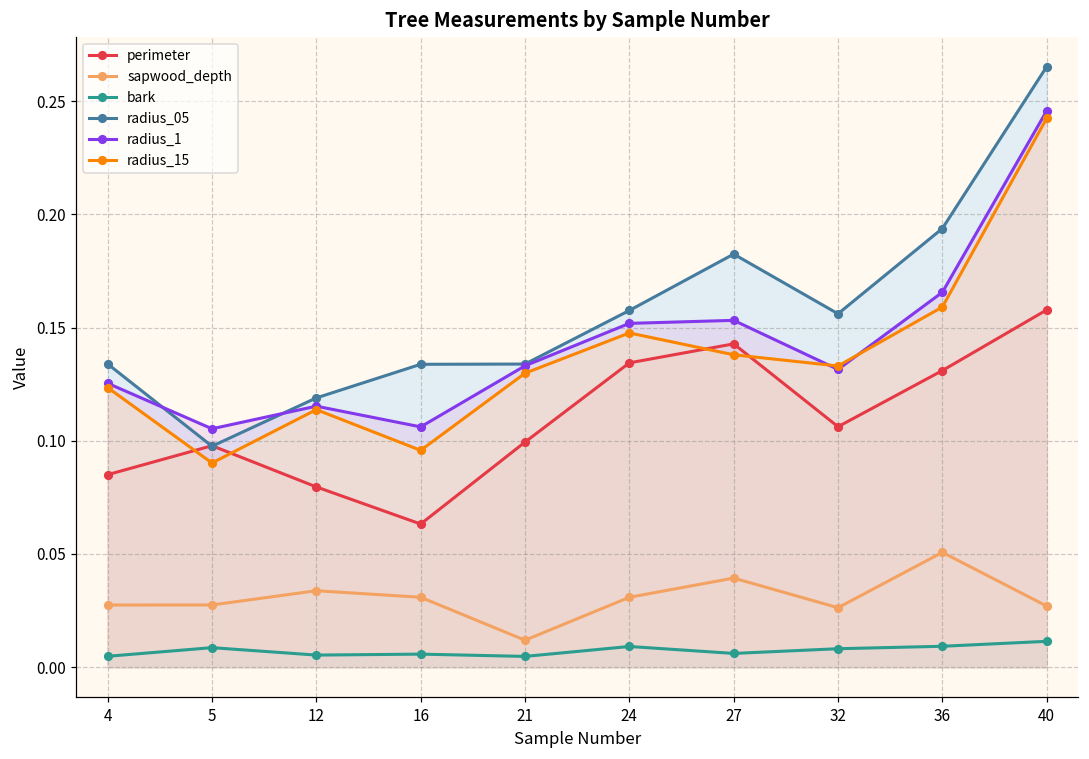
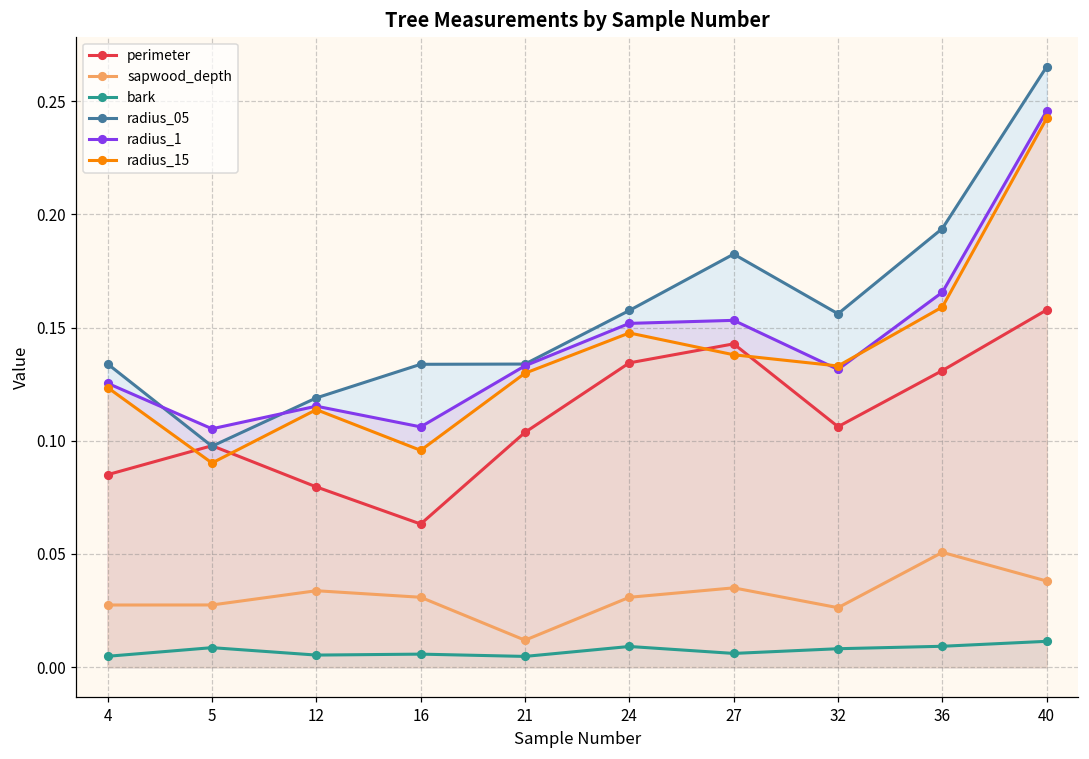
  {
    "perimeter": {
      "4": 0.085,
      "12": 0.080,
      "16": 0.063,
-     "21": 0.099,
+     "21": 0.104,
      "24": 0.134,
      "27": 0.143,
      "32": 0.106,
      "36": 0.131,
      "40": 0.158
    },
    "sapwood_depth": {
      "4": 0.027,
      "5": 0.027,
      "12": 0.034,
      "16": 0.031,
      "21": 0.012,
      "24": 0.031,
-     "27": 0.039,
+     "27": 0.035,
      "32": 0.026,
      "36": 0.051,
-     "40": 0.027
+     "40": 0.038
    },
    "radius_1": {
      "4": 0.125,
      "5": 0.105,
      "12": 0.115,
      "16": 0.106,
      "24": 0.152,
      "27": 0.153,
      "32": 0.131,
      "36": 0.166,
      "40": 0.246
    },
    "radius_15": {
      "4": 0.123,
      "5": 0.090,
      "12": 0.114,
      "16": 0.096,
      "21": 0.130,
      "24": 0.148,
      "27": 0.138,
      "32": 0.133,
      "36": 0.159,
      "40": 0.242
    }
  }
